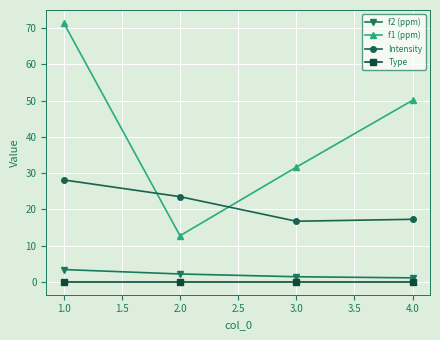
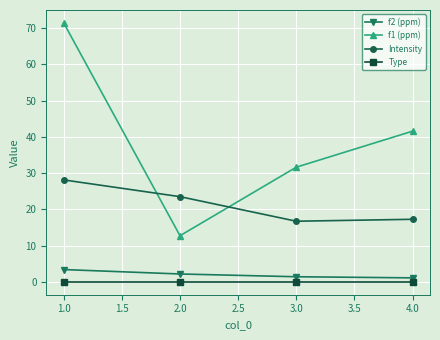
  {
    "f1 (ppm)": {
      "1.0": 71,
      "2.0": 13,
      "3.0": 32,
-     "4.0": 50
+     "4.0": 42
    }
  }
